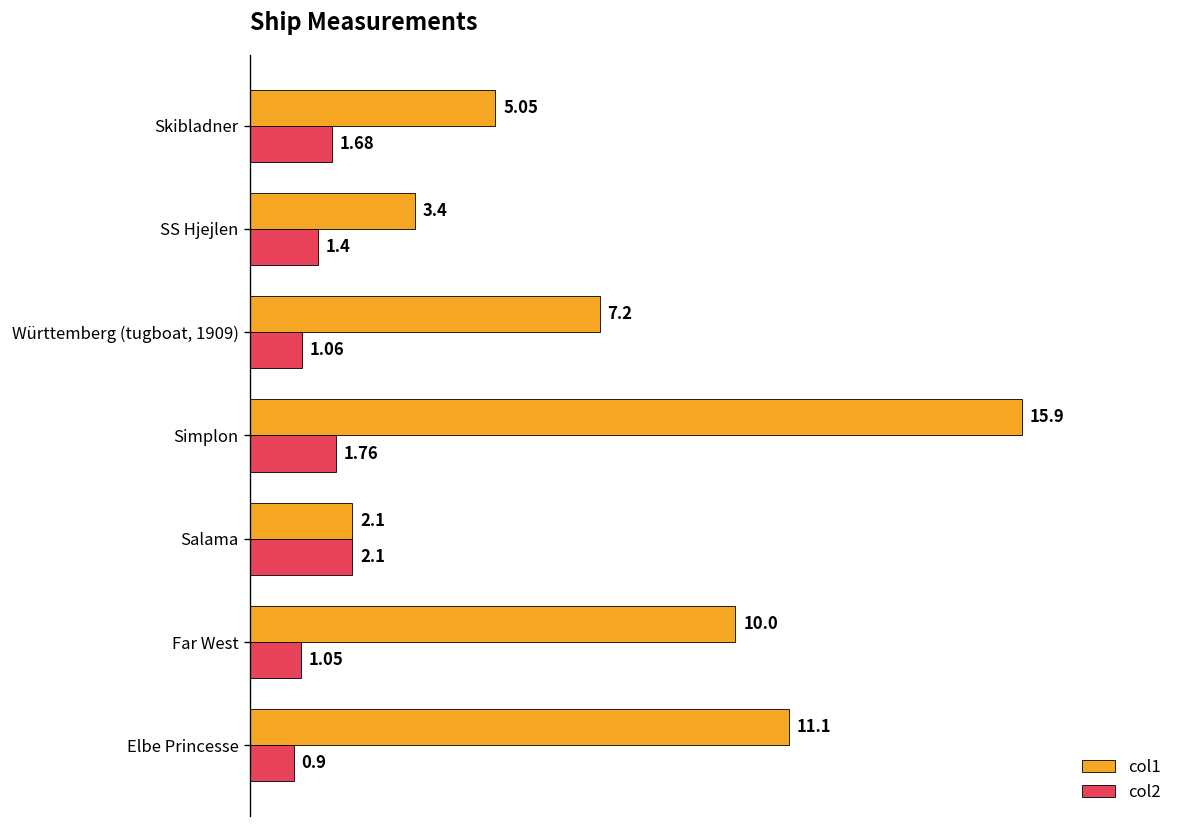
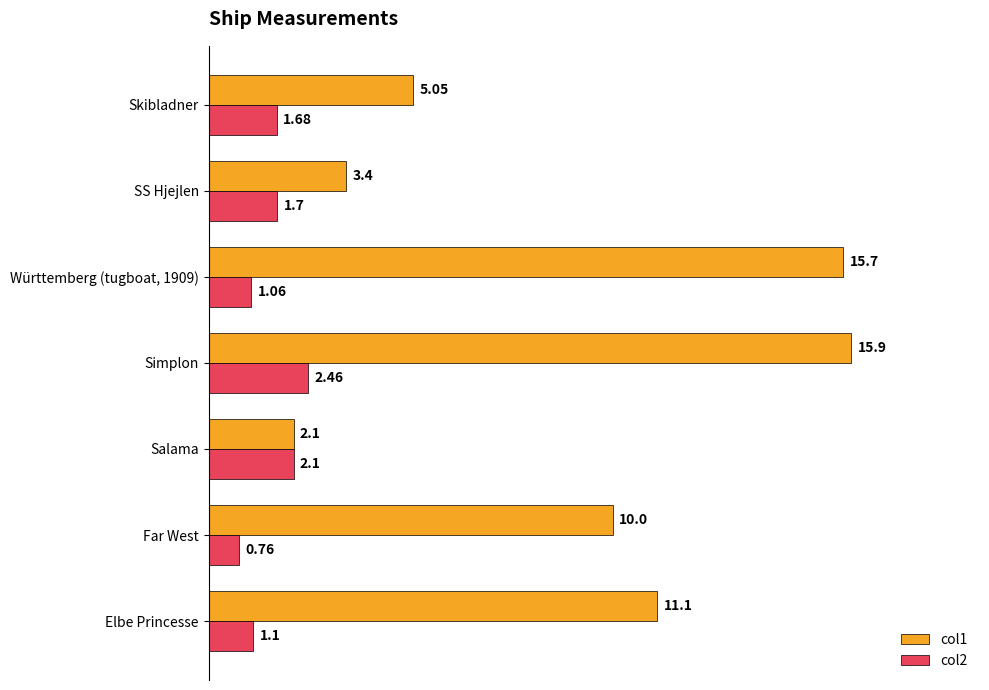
  {
    "col1": {
      "Skibladner": 5.05,
      "SS Hjejlen": 3.4,
-     "Württemberg (tugboat, 1909)": 7.2,
+     "Württemberg (tugboat, 1909)": 15.7,
      "Simplon": 15.9,
      "Salama": 2.1,
      "Far West": 10.0,
      "Elbe Princesse": 11.1
    },
    "col2": {
      "Skibladner": 1.68,
-     "SS Hjejlen": 1.4,
+     "SS Hjejlen": 1.7,
      "Württemberg (tugboat, 1909)": 1.06,
-     "Simplon": 1.76,
+     "Simplon": 2.46,
      "Salama": 2.1,
-     "Far West": 1.05,
-     "Elbe Princesse": 0.9
+     "Far West": 0.76,
+     "Elbe Princesse": 1.1
    }
  }
